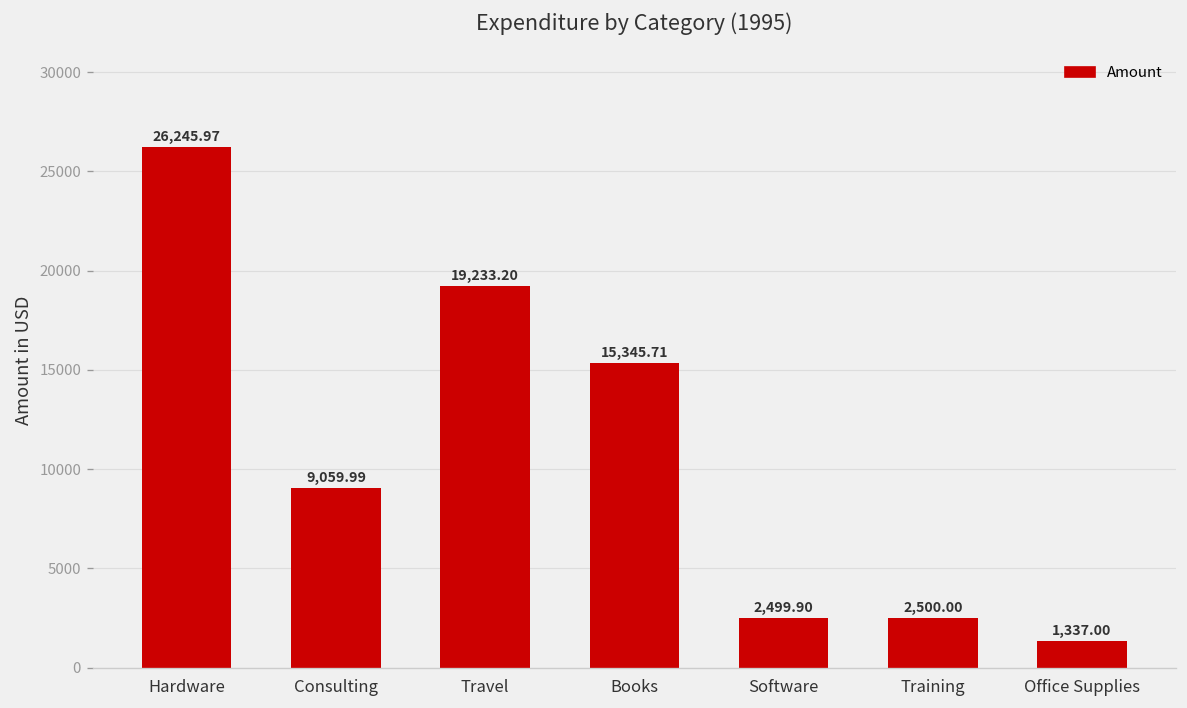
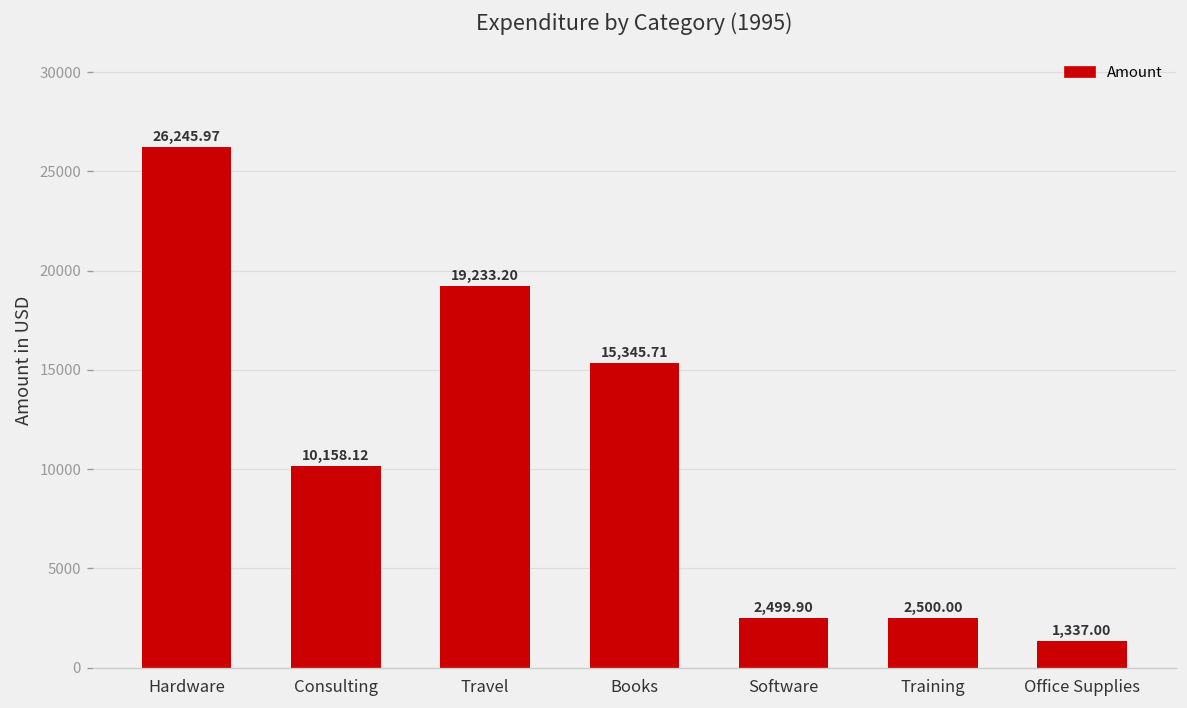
  {
    "Hardware": "26,245.97",
-   "Consulting": "9,059.99",
+   "Consulting": "10,158.12",
    "Travel": "19,233.20",
    "Books": "15,345.71",
    "Software": "2,499.90",
    "Training": "2,500.00",
    "Office Supplies": "1,337.00"
  }
